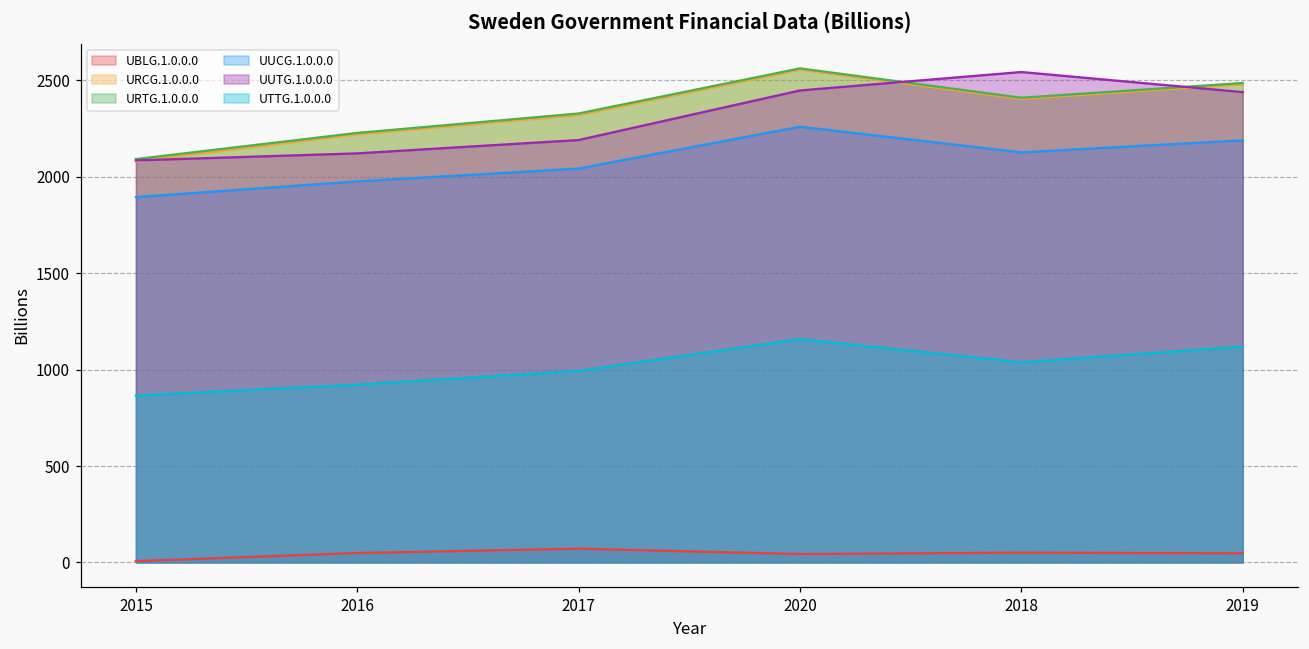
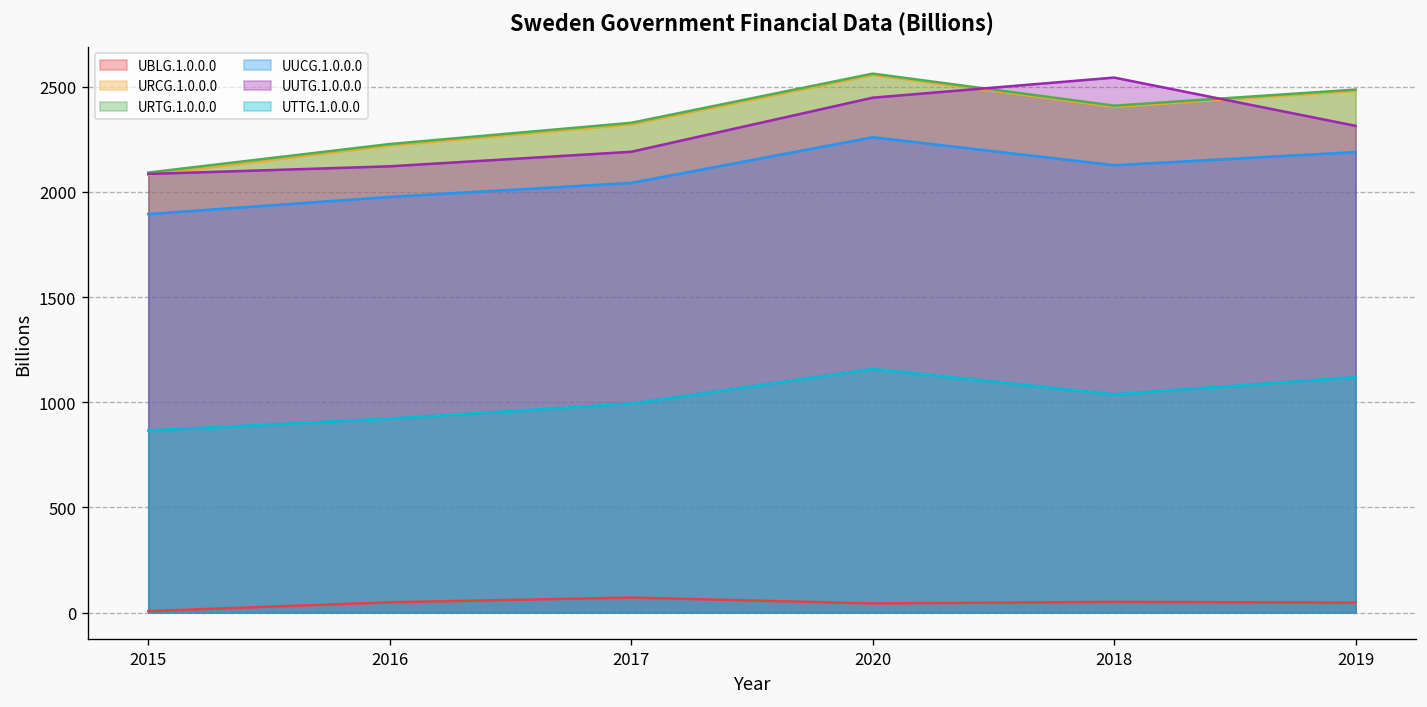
  {
    "UUTG.1.0.0.0": {
      "2016": 2120,
      "2017": 2190,
      "2020": 2450,
      "2018": 2540,
-     "2019": 2440
+     "2019": 2310
    }
  }
